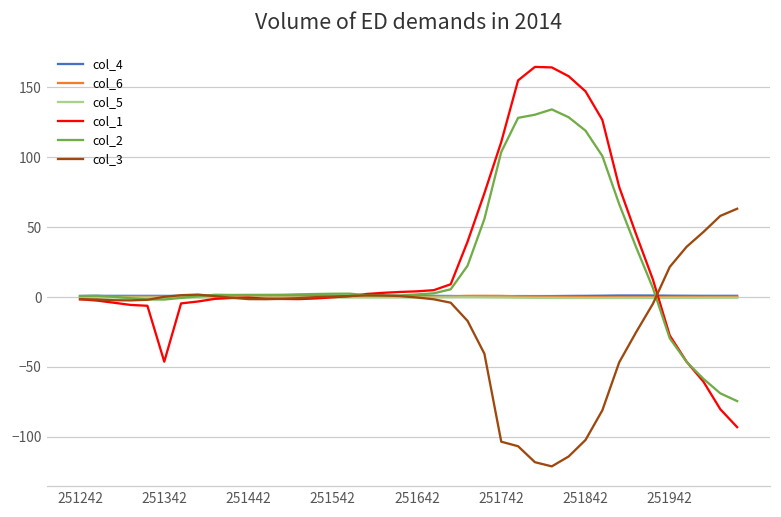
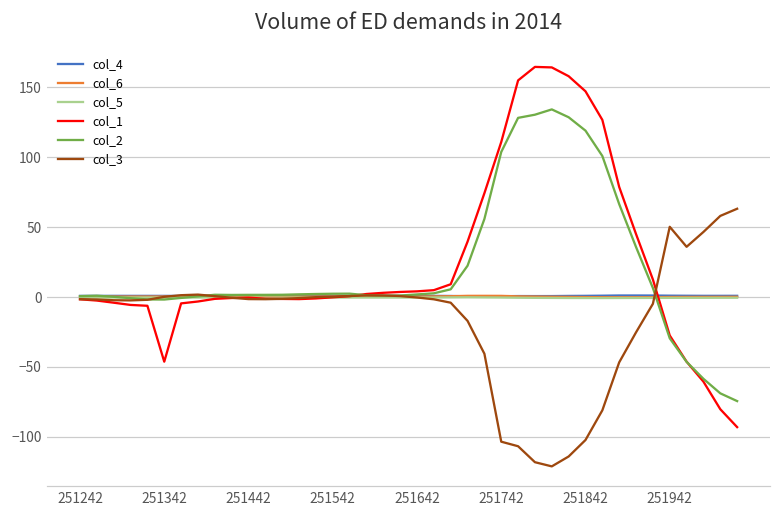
  {
    "col_1": {
      "251342": -46,
      "251642": 4,
      "251742": 111,
      "251842": 147
    },
    "col_2": {
      "251742": 104,
      "251842": 119
    },
    "col_3": {
      "251742": -103,
      "251842": -102,
-     "251942": 22
+     "251942": 50
    }
  }
